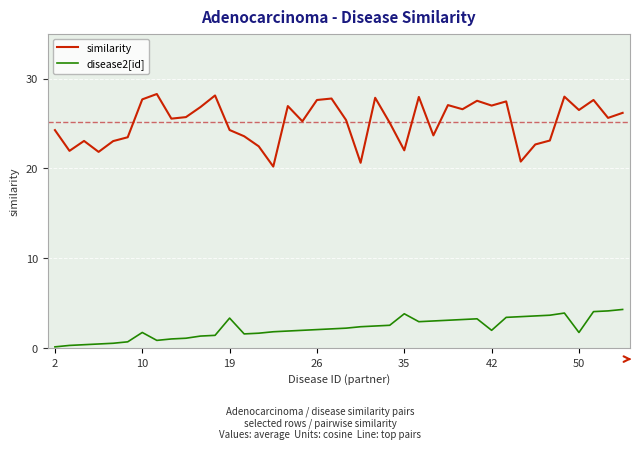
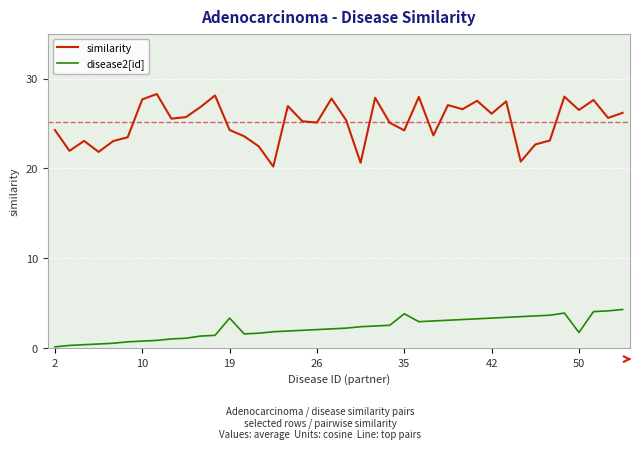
  {
    "similarity": {
      "2": 24,
      "10": 28,
      "19": 24,
-     "26": 28,
-     "35": 22,
-     "42": 27,
+     "26": 25,
+     "35": 24,
+     "42": 26,
      "50": 27
    },
    "disease2[id]": {
      "2": 0,
-     "10": 2,
+     "10": 1,
      "19": 3,
      "26": 2,
      "35": 4,
-     "42": 2,
+     "42": 3,
      "50": 2
    }
  }
